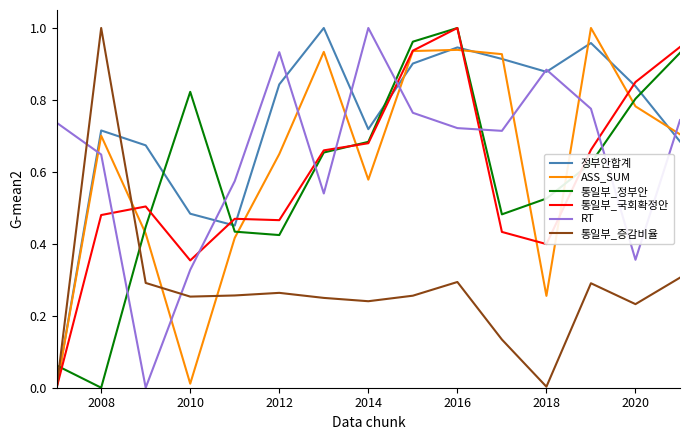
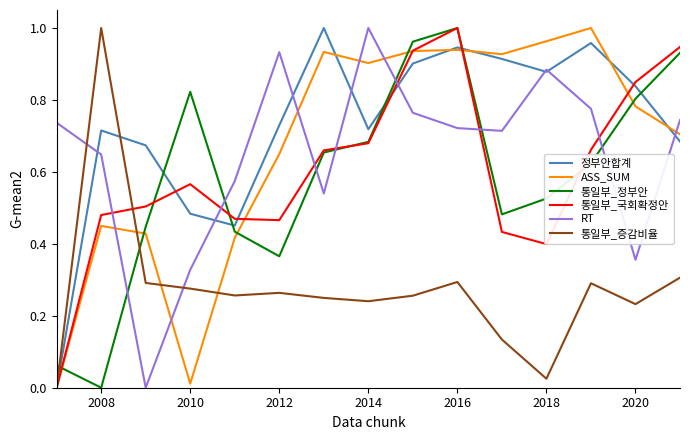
  {
    "정부안합계": {
      "2008": 0.72,
      "2010": 0.48,
-     "2012": 0.84,
+     "2012": 0.73,
      "2014": 0.72,
      "2020": 0.84
    },
    "ASS_SUM": {
-     "2008": 0.70,
+     "2008": 0.45,
      "2010": 0.01,
      "2012": 0.65,
-     "2014": 0.58,
-     "2018": 0.26,
+     "2014": 0.90,
+     "2018": 0.96,
      "2020": 0.78
    },
    "통일부_정부안": {
      "2008": 0.00,
      "2010": 0.82,
-     "2012": 0.42,
+     "2012": 0.37,
      "2020": 0.80
    },
    "통일부_국회확정안": {
      "2008": 0.48,
-     "2010": 0.35,
+     "2010": 0.57,
      "2012": 0.47,
      "2020": 0.85
    },
    "RT": {
      "2008": 0.65,
      "2010": 0.33,
      "2012": 0.93,
      "2014": 1.00,
      "2016": 0.72,
      "2020": 0.36
    },
    "통일부_증감비율": {
      "2008": 1.00,
-     "2010": 0.25,
+     "2010": 0.28,
      "2012": 0.26,
      "2014": 0.24,
      "2016": 0.29,
-     "2018": 0.00,
+     "2018": 0.03,
      "2020": 0.23
    }
  }
